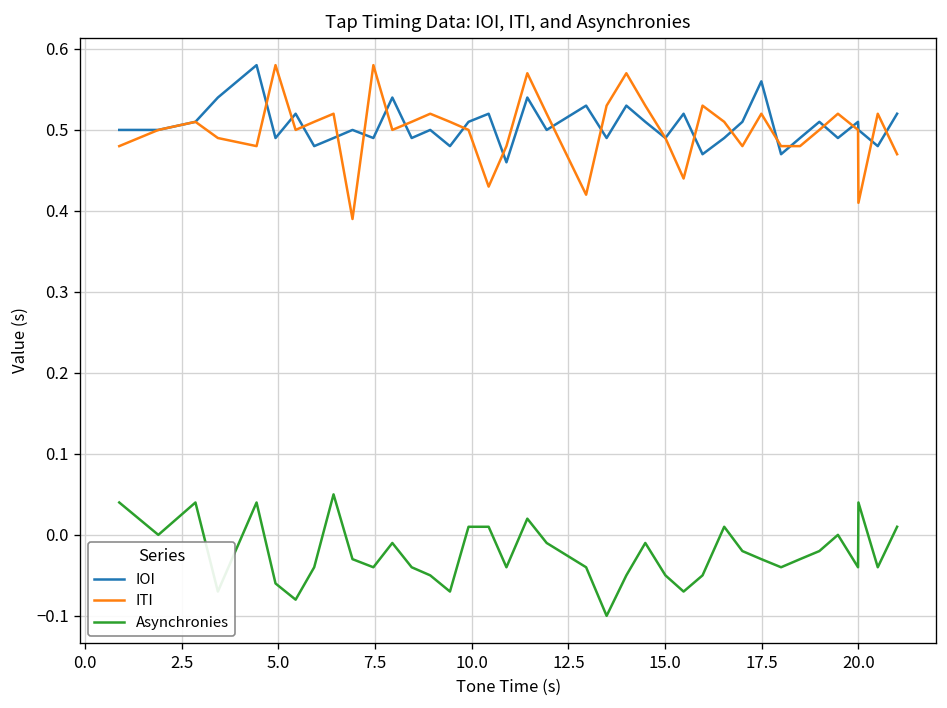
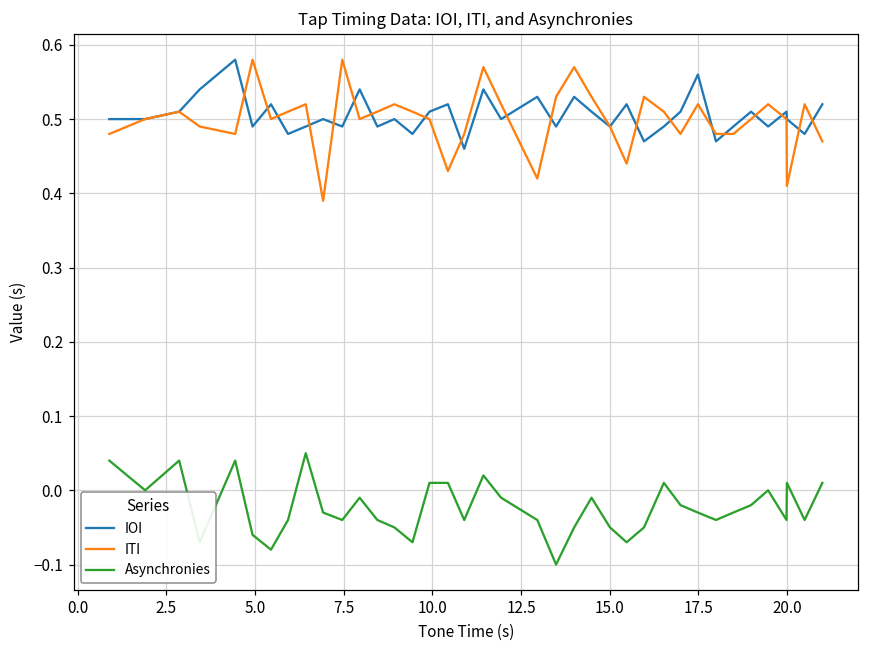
  {
    "ITI": {
      "20.0": 0.41
    },
    "Asynchronies": {
-     "20.0": 0.04
+     "20.0": 0.01
    }
  }
